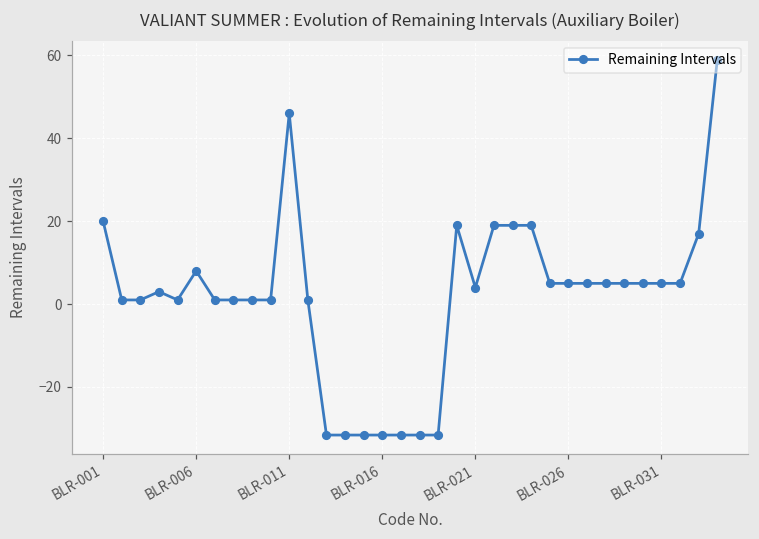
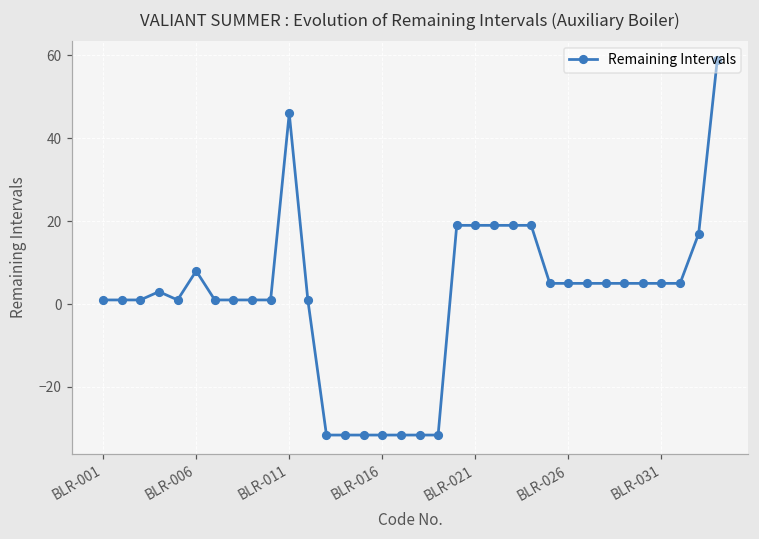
  {
-   "BLR-001": 20,
+   "BLR-001": 1,
    "BLR-006": 8,
    "BLR-011": 46,
    "BLR-016": -32,
-   "BLR-021": 4,
+   "BLR-021": 19,
    "BLR-026": 5,
    "BLR-031": 5
  }
